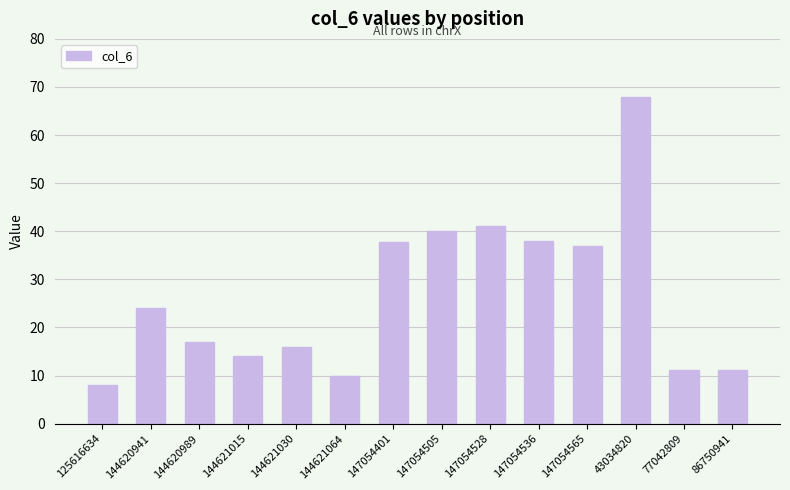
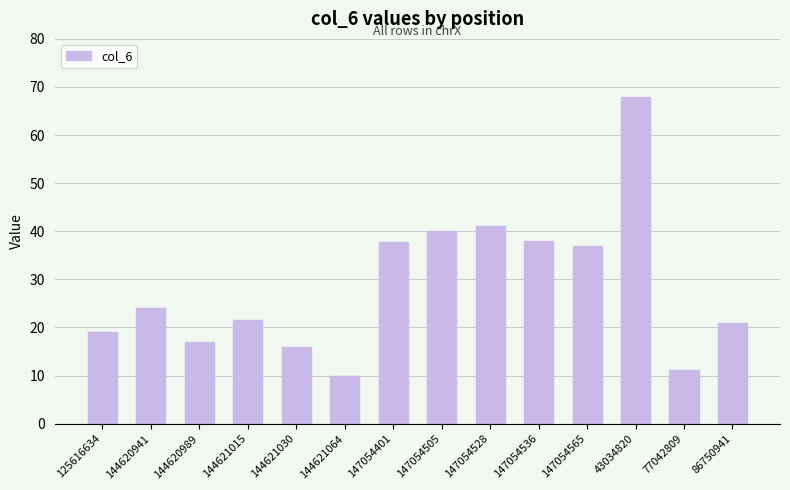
  {
-   "125616634": 8,
+   "125616634": 19,
    "144620941": 24,
    "144620989": 17,
-   "144621015": 14,
+   "144621015": 22,
    "144621030": 16,
    "144621064": 10,
    "147054401": 38,
    "147054505": 40,
    "147054528": 41,
    "147054536": 38,
    "147054565": 37,
    "43034820": 68,
    "77042809": 11,
-   "86750941": 11
+   "86750941": 21
  }
